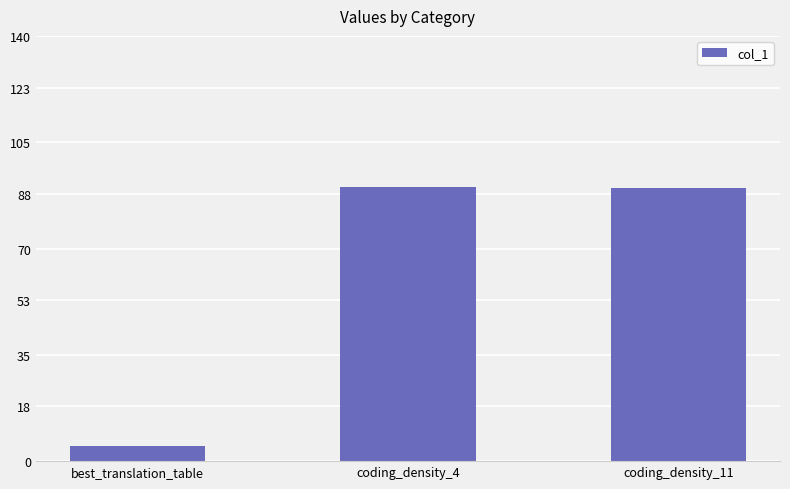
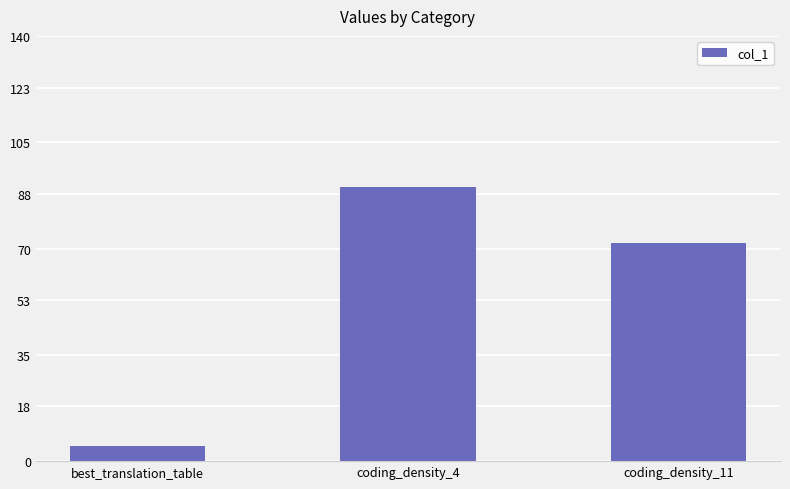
  {
    "best_translation_table": 5,
    "coding_density_4": 90,
-   "coding_density_11": 90
+   "coding_density_11": 72
  }
